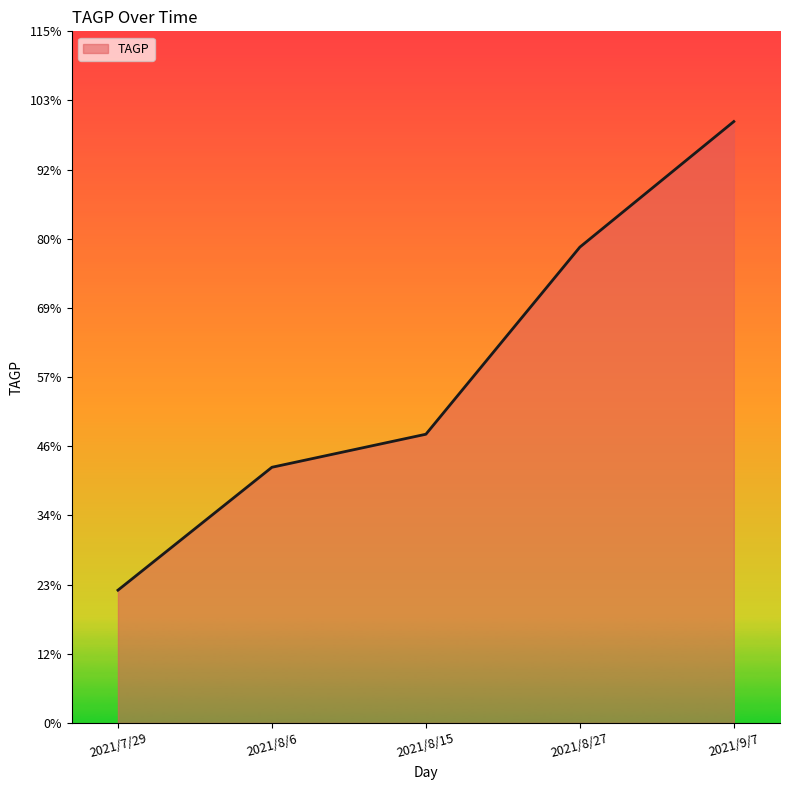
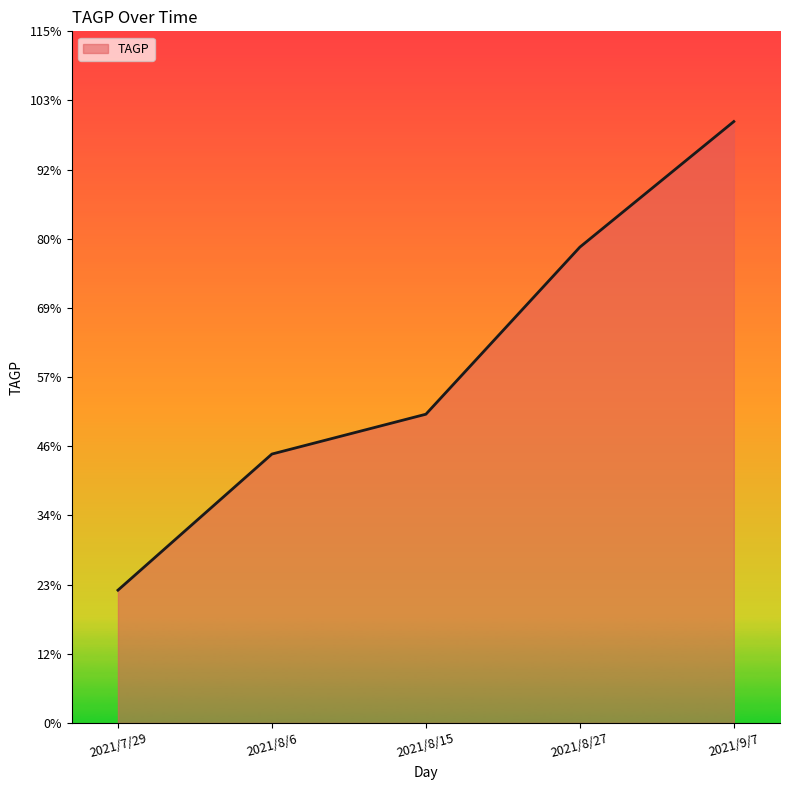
  {
    "2021/7/29": "22%",
-   "2021/8/6": "43%",
-   "2021/8/15": "48%",
+   "2021/8/6": "45%",
+   "2021/8/15": "51%",
    "2021/8/27": "79%",
    "2021/9/7": "100%"
  }
